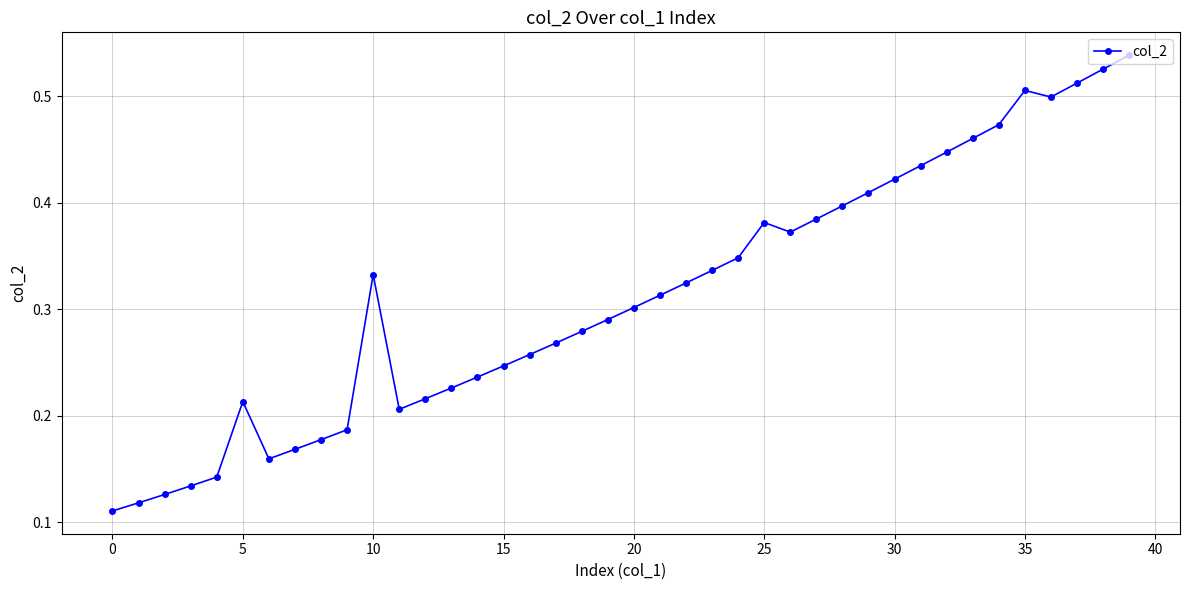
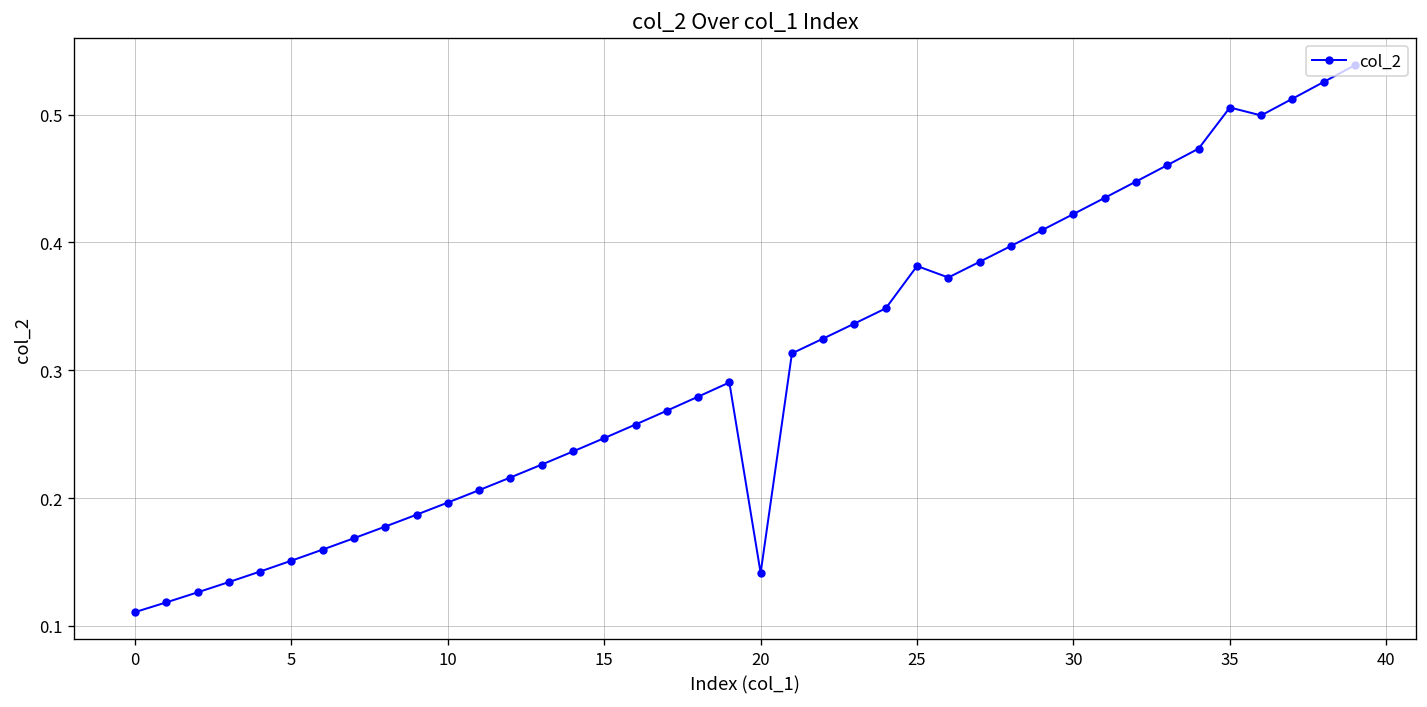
  {
    "0": 0.111,
-   "5": 0.213,
-   "10": 0.333,
+   "5": 0.151,
+   "10": 0.196,
    "15": 0.247,
-   "20": 0.302,
+   "20": 0.141,
    "25": 0.382,
    "30": 0.422,
    "35": 0.506
  }
